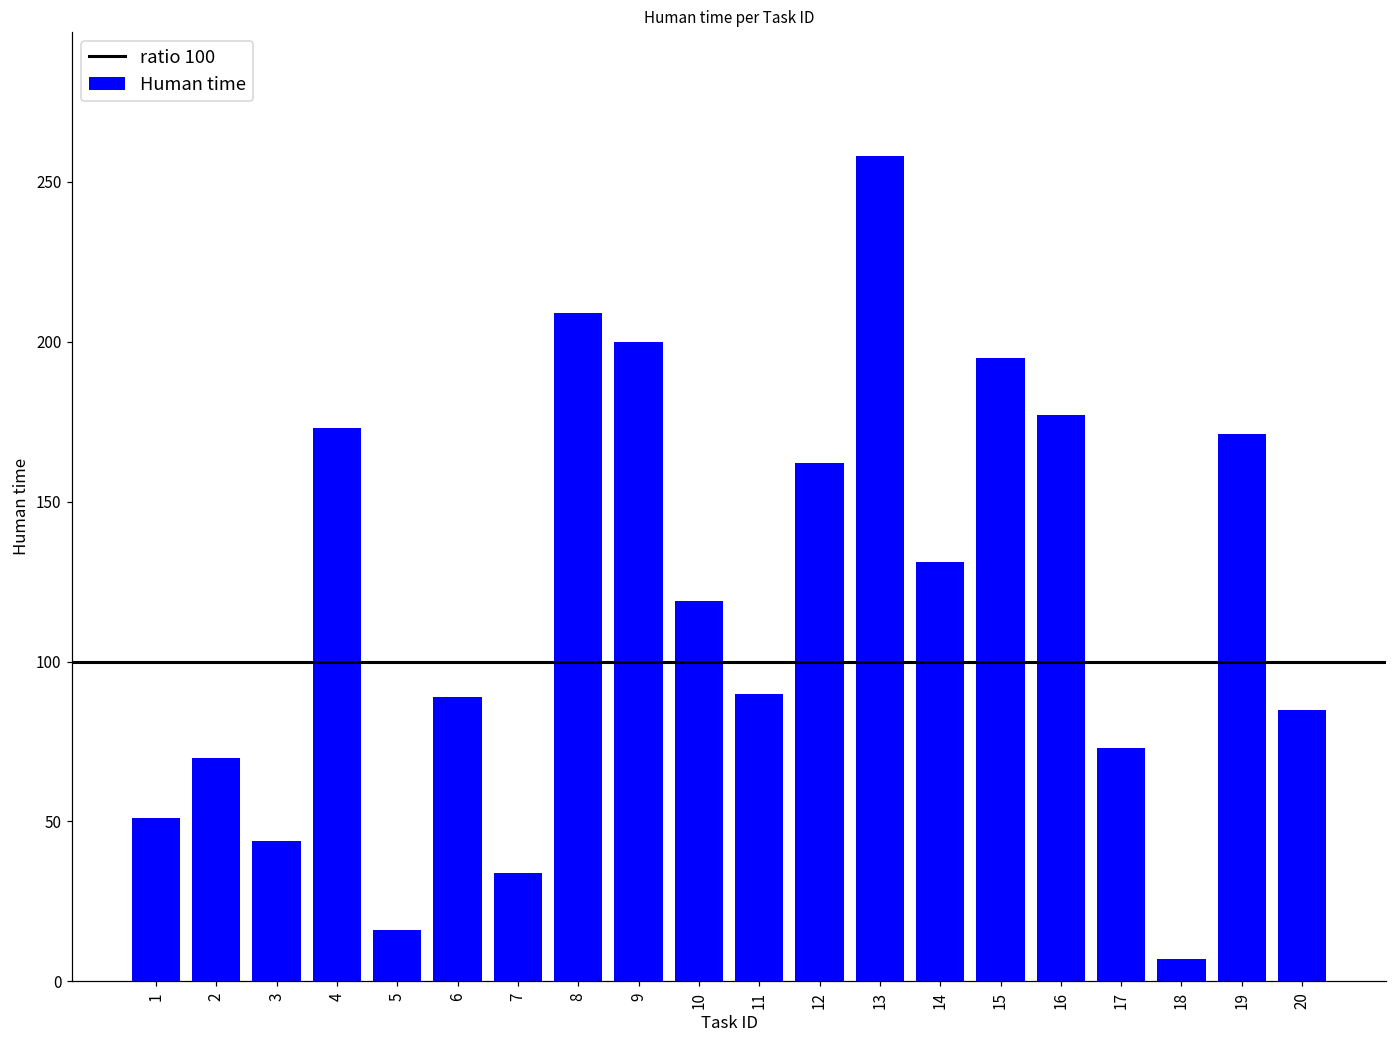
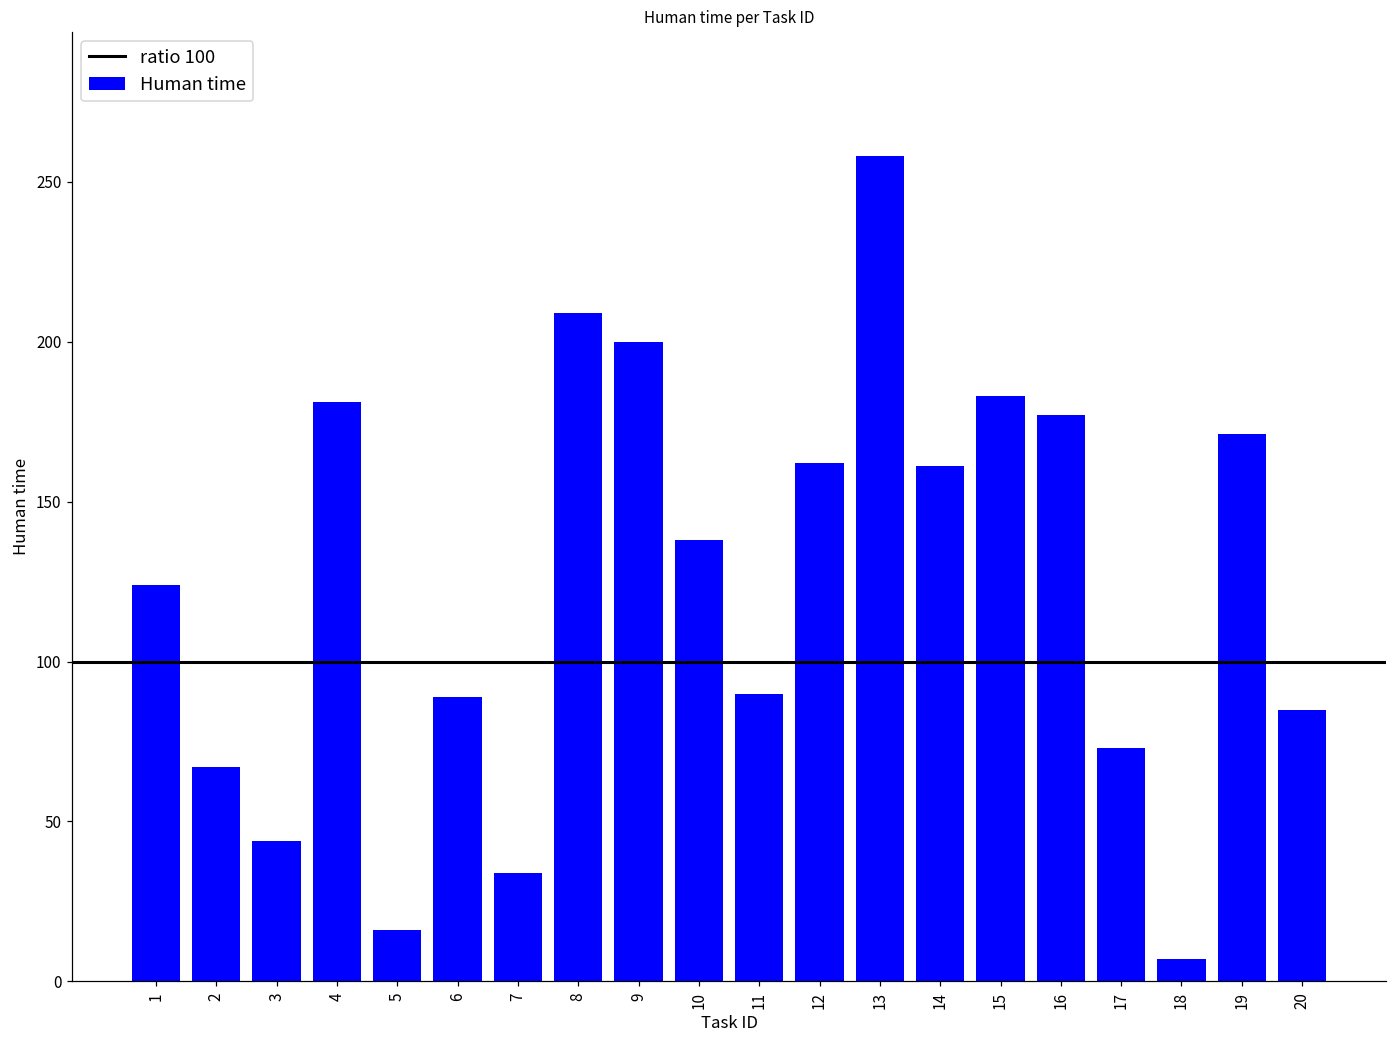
  {
-   "1": 51,
-   "2": 70,
+   "1": 124,
+   "2": 67,
    "3": 44,
-   "4": 173,
+   "4": 181,
    "5": 16,
    "6": 89,
    "7": 34,
    "8": 209,
    "9": 200,
-   "10": 119,
+   "10": 138,
    "11": 90,
    "12": 162,
    "13": 258,
-   "14": 131,
-   "15": 195,
+   "14": 161,
+   "15": 183,
    "16": 177,
    "17": 73,
    "18": 7,
    "19": 171,
    "20": 85
  }
